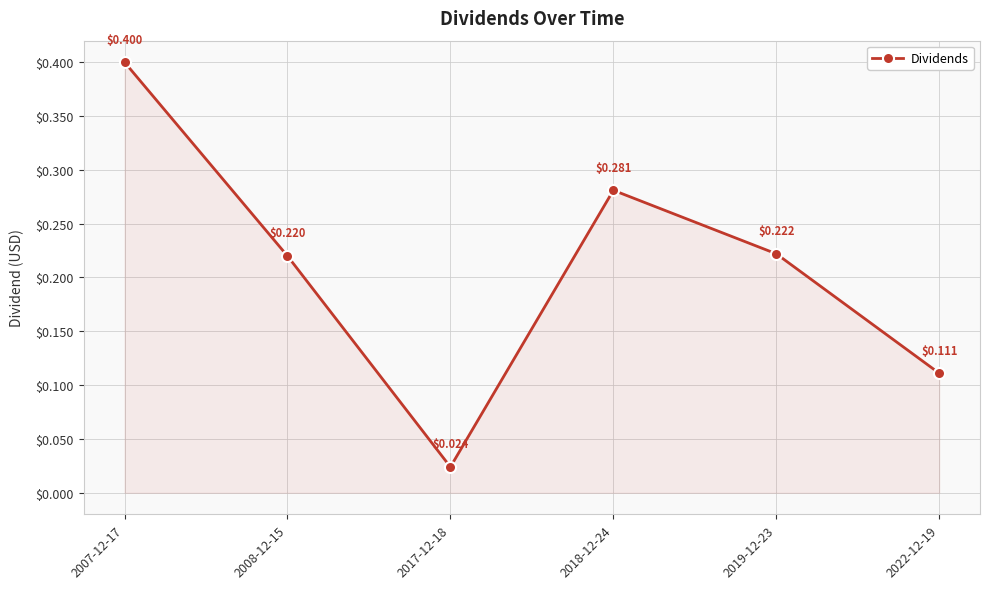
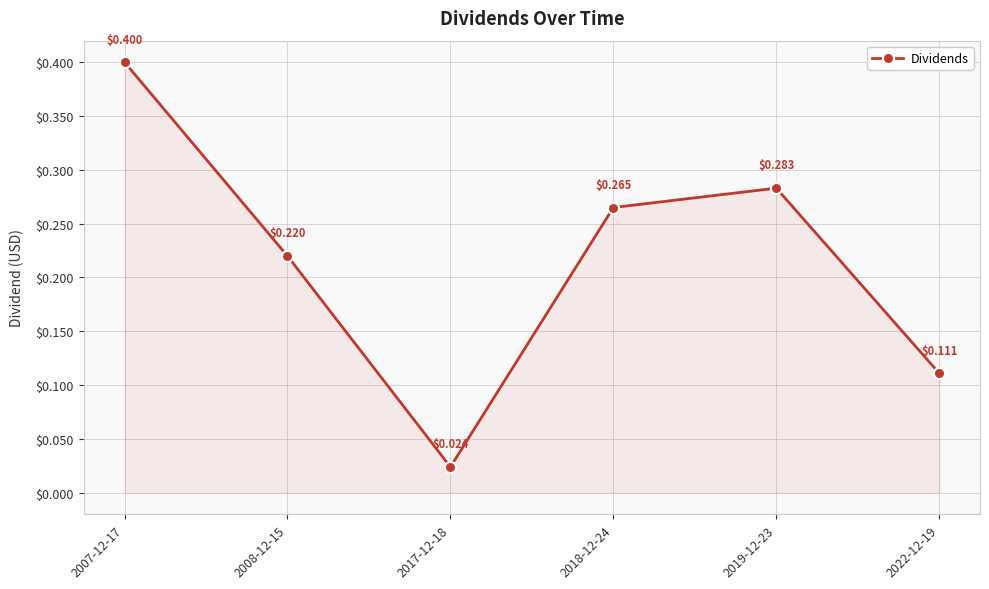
  {
    "2007-12-17": "$0.400",
    "2008-12-15": "$0.220",
    "2017-12-18": "$0.024",
-   "2018-12-24": "$0.281",
-   "2019-12-23": "$0.222",
+   "2018-12-24": "$0.265",
+   "2019-12-23": "$0.283",
    "2022-12-19": "$0.111"
  }
